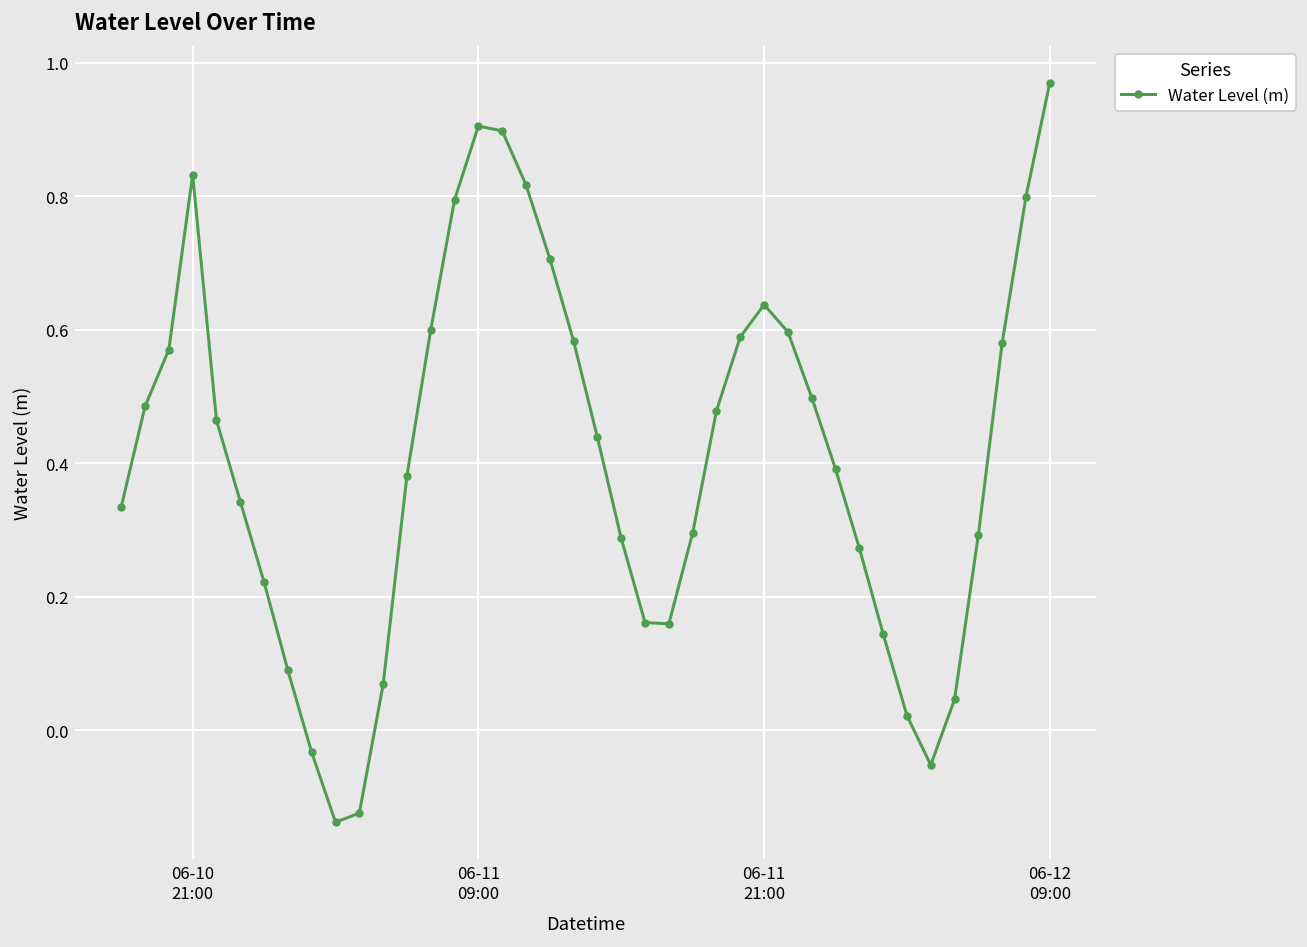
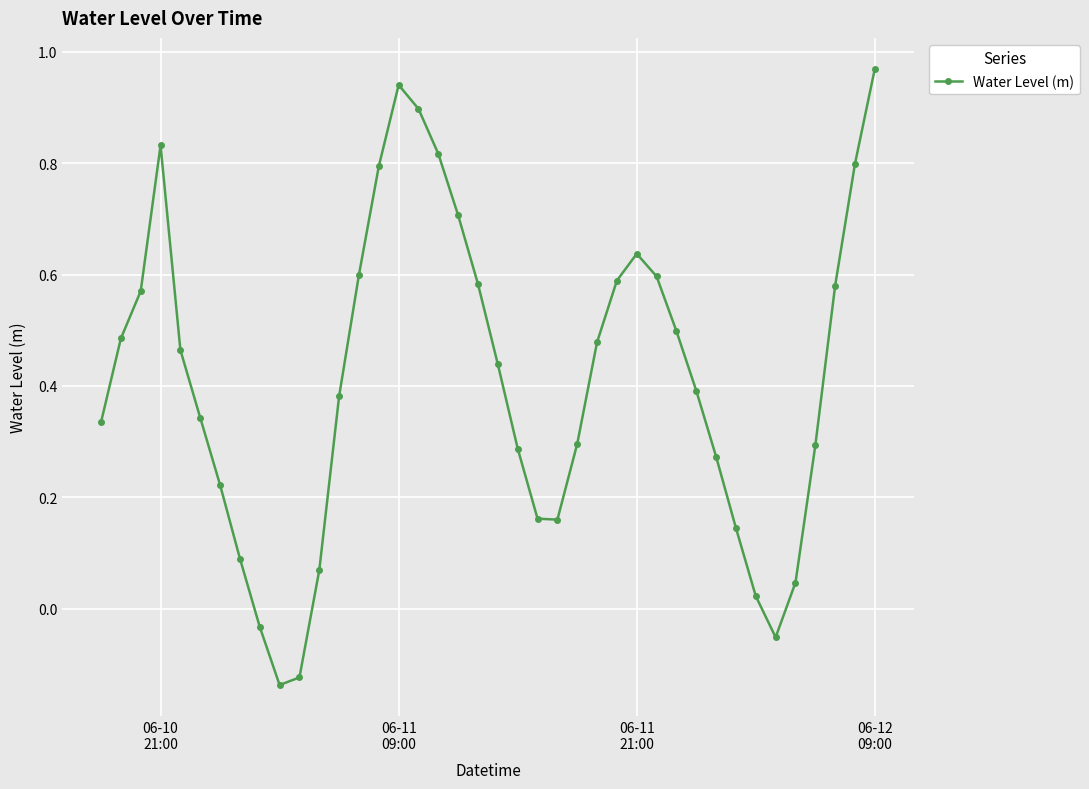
  {
    "06-10 21:00": 0.83,
-   "06-11 09:00": 0.90,
+   "06-11 09:00": 0.94,
    "06-11 21:00": 0.64,
    "06-12 09:00": 0.97
  }
